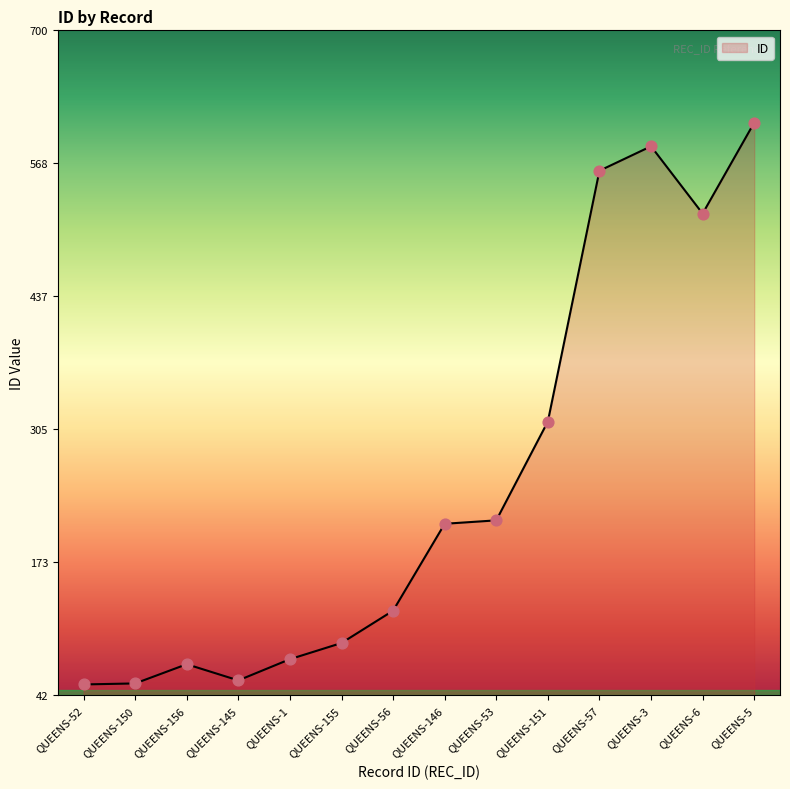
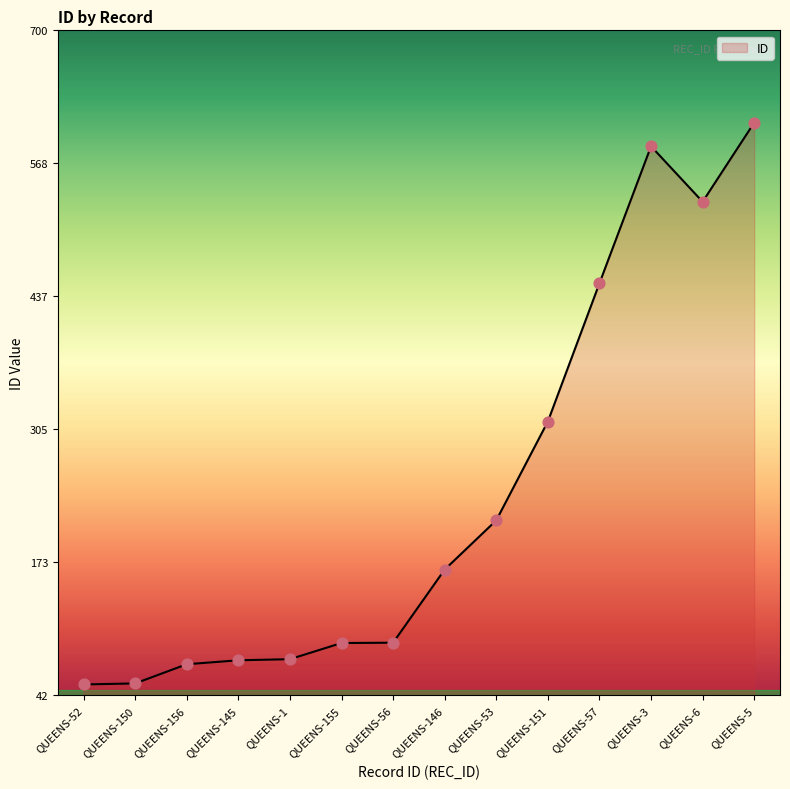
  {
    "QUEENS-52": 53,
    "QUEENS-150": 54,
    "QUEENS-156": 73,
-   "QUEENS-145": 57,
+   "QUEENS-145": 77,
    "QUEENS-1": 78,
    "QUEENS-155": 94,
-   "QUEENS-56": 126,
-   "QUEENS-146": 212,
+   "QUEENS-56": 94,
+   "QUEENS-146": 167,
    "QUEENS-53": 215,
    "QUEENS-151": 313,
-   "QUEENS-57": 561,
+   "QUEENS-57": 450,
    "QUEENS-3": 586,
-   "QUEENS-6": 519,
+   "QUEENS-6": 531,
    "QUEENS-5": 609
  }
